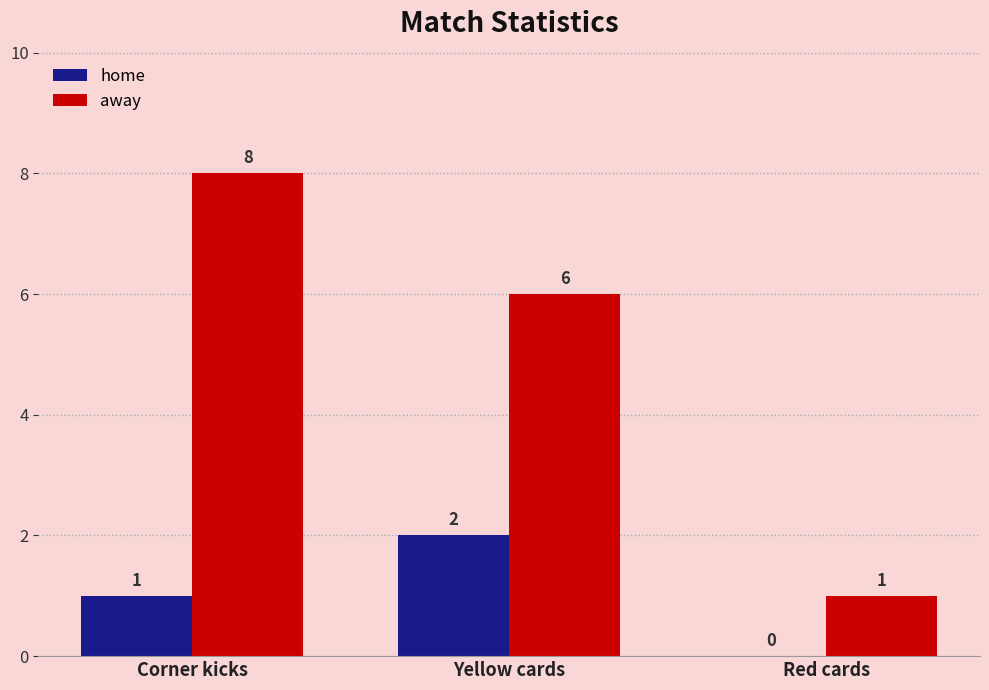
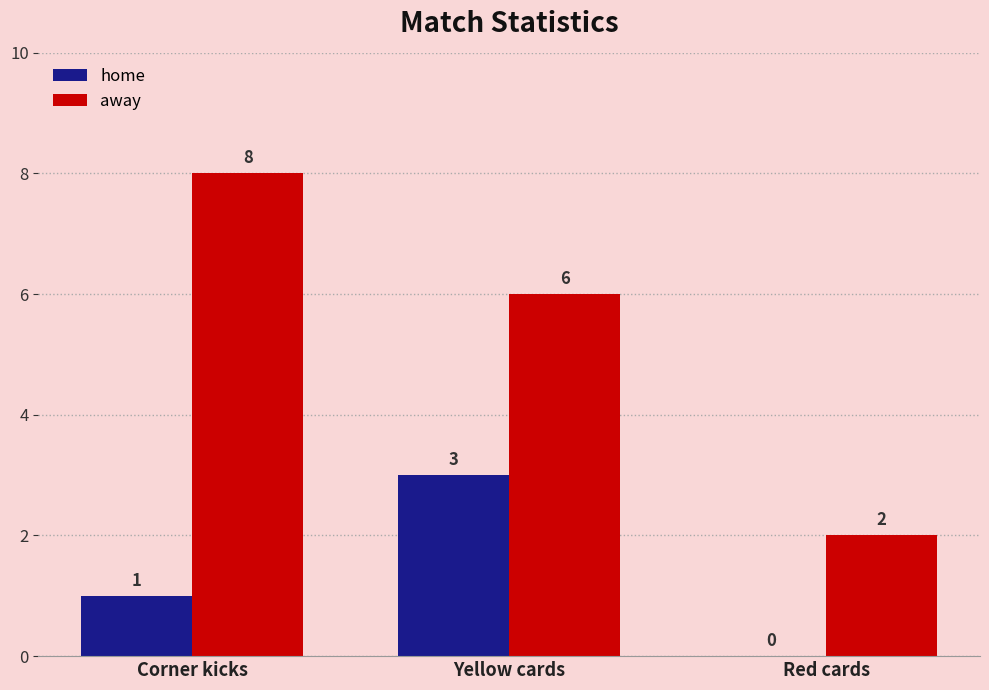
  {
    "home": {
      "Corner kicks": 1,
-     "Yellow cards": 2,
+     "Yellow cards": 3,
      "Red cards": 0
    },
    "away": {
      "Corner kicks": 8,
      "Yellow cards": 6,
-     "Red cards": 1
+     "Red cards": 2
    }
  }
